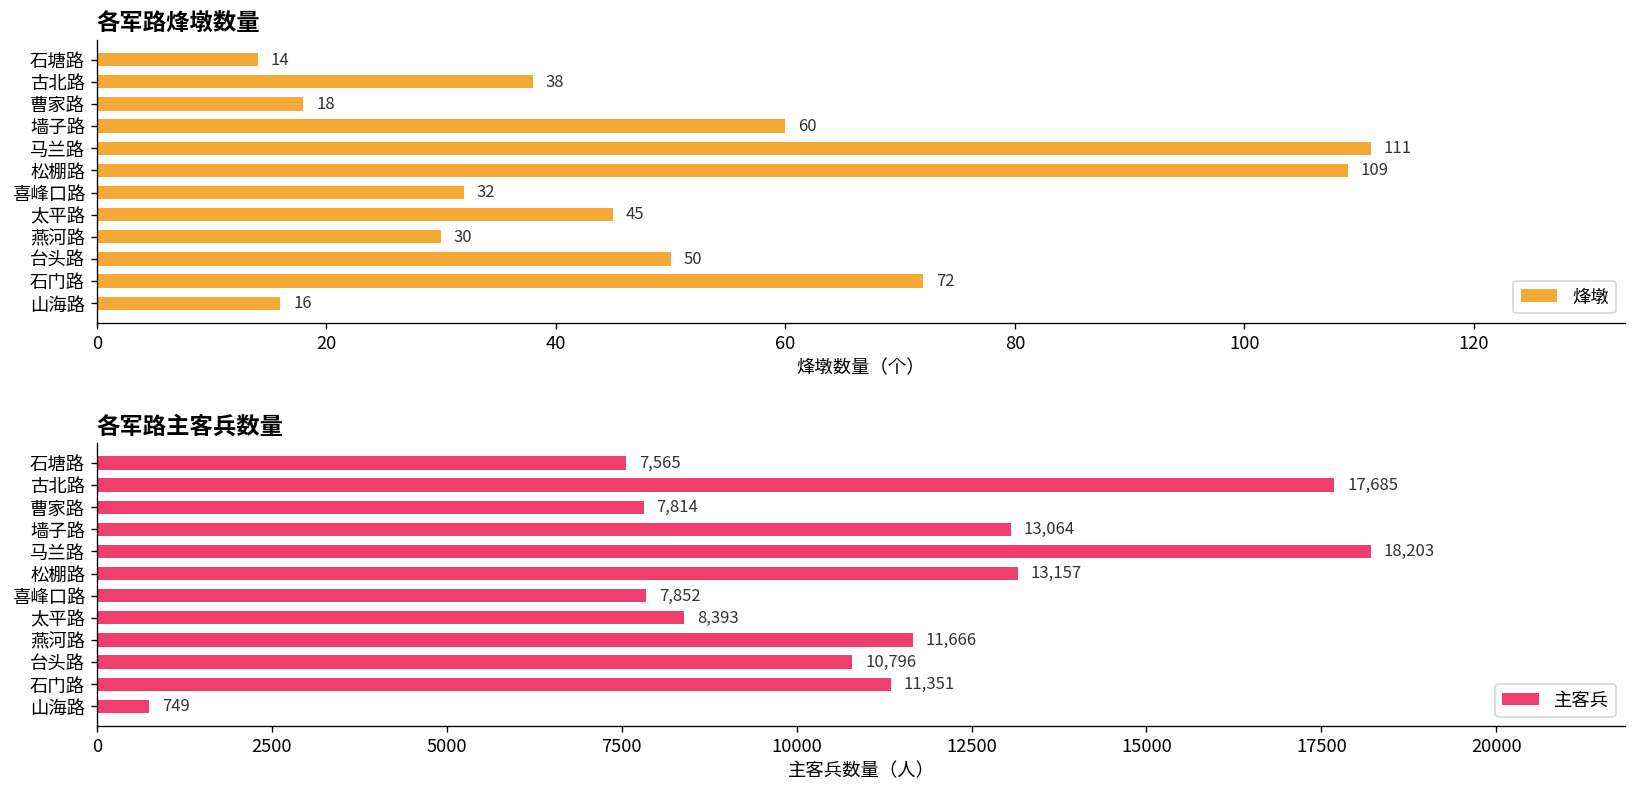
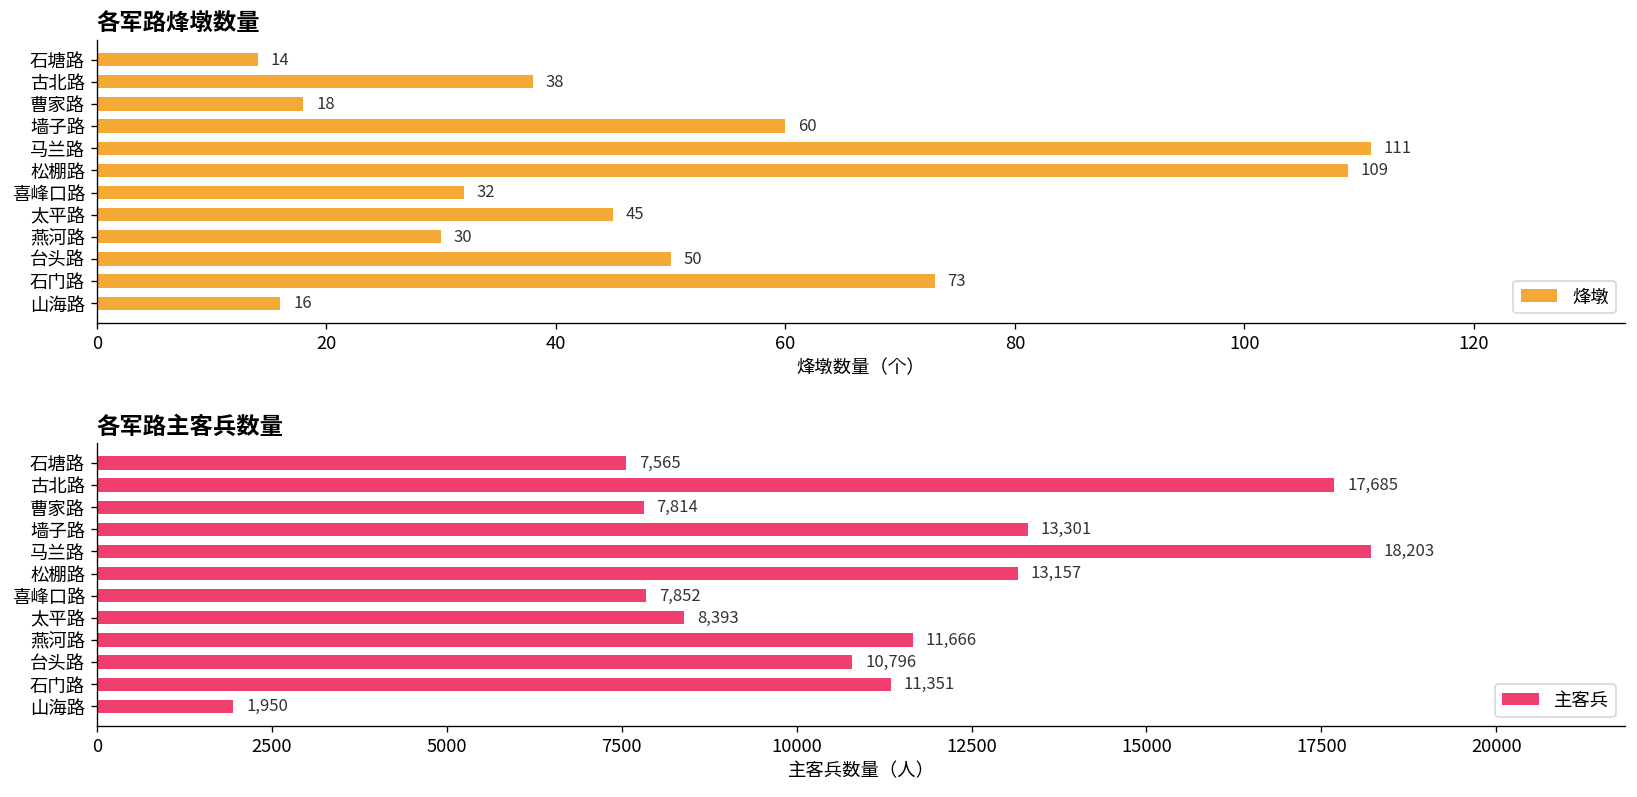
  {
    "各军路烽墩数量": {
      "石塘路": "14",
      "古北路": "38",
      "曹家路": "18",
      "墙子路": "60",
      "马兰路": "111",
      "松棚路": "109",
      "喜峰口路": "32",
      "太平路": "45",
      "燕河路": "30",
      "台头路": "50",
-     "石门路": "72",
+     "石门路": "73",
      "山海路": "16"
    },
    "各军路主客兵数量": {
      "石塘路": "7,565",
      "古北路": "17,685",
      "曹家路": "7,814",
-     "墙子路": "13,064",
+     "墙子路": "13,301",
      "马兰路": "18,203",
      "松棚路": "13,157",
      "喜峰口路": "7,852",
      "太平路": "8,393",
      "燕河路": "11,666",
      "台头路": "10,796",
      "石门路": "11,351",
-     "山海路": "749"
+     "山海路": "1,950"
    }
  }
